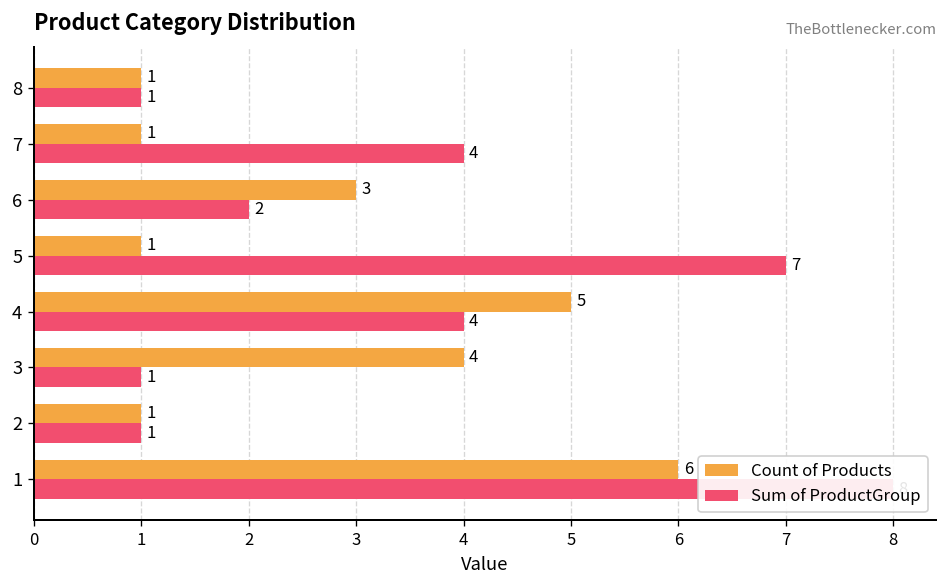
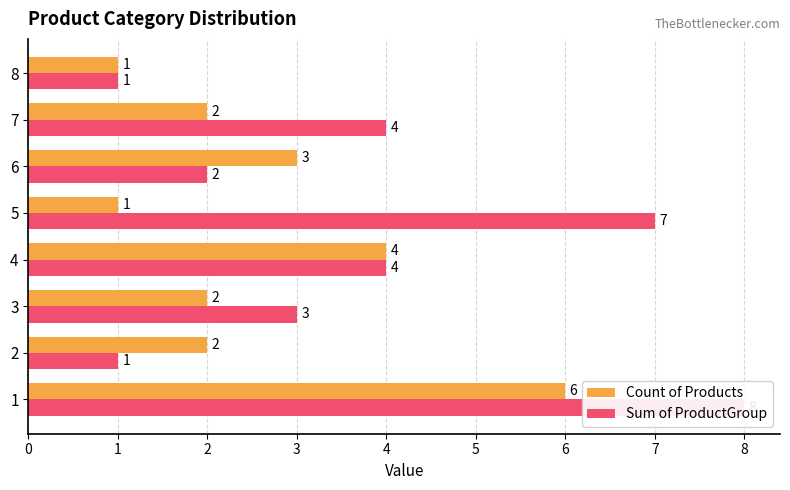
  {
    "Count of Products": {
      "8": 1,
-     "7": 1,
+     "7": 2,
      "6": 3,
      "5": 1,
-     "4": 5,
-     "3": 4,
-     "2": 1,
+     "4": 4,
+     "3": 2,
+     "2": 2,
      "1": 6
    },
    "Sum of ProductGroup": {
      "8": 1,
      "7": 4,
      "6": 2,
      "5": 7,
      "4": 4,
-     "3": 1,
+     "3": 3,
      "2": 1
    }
  }
